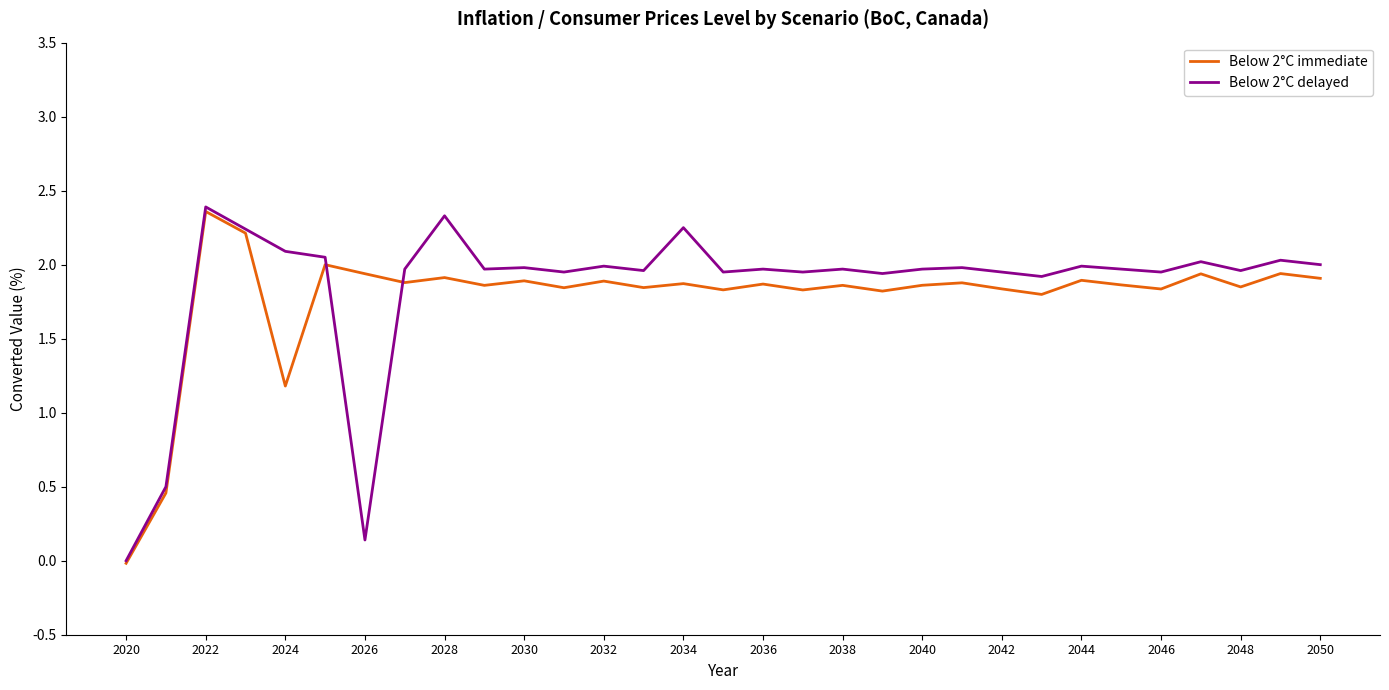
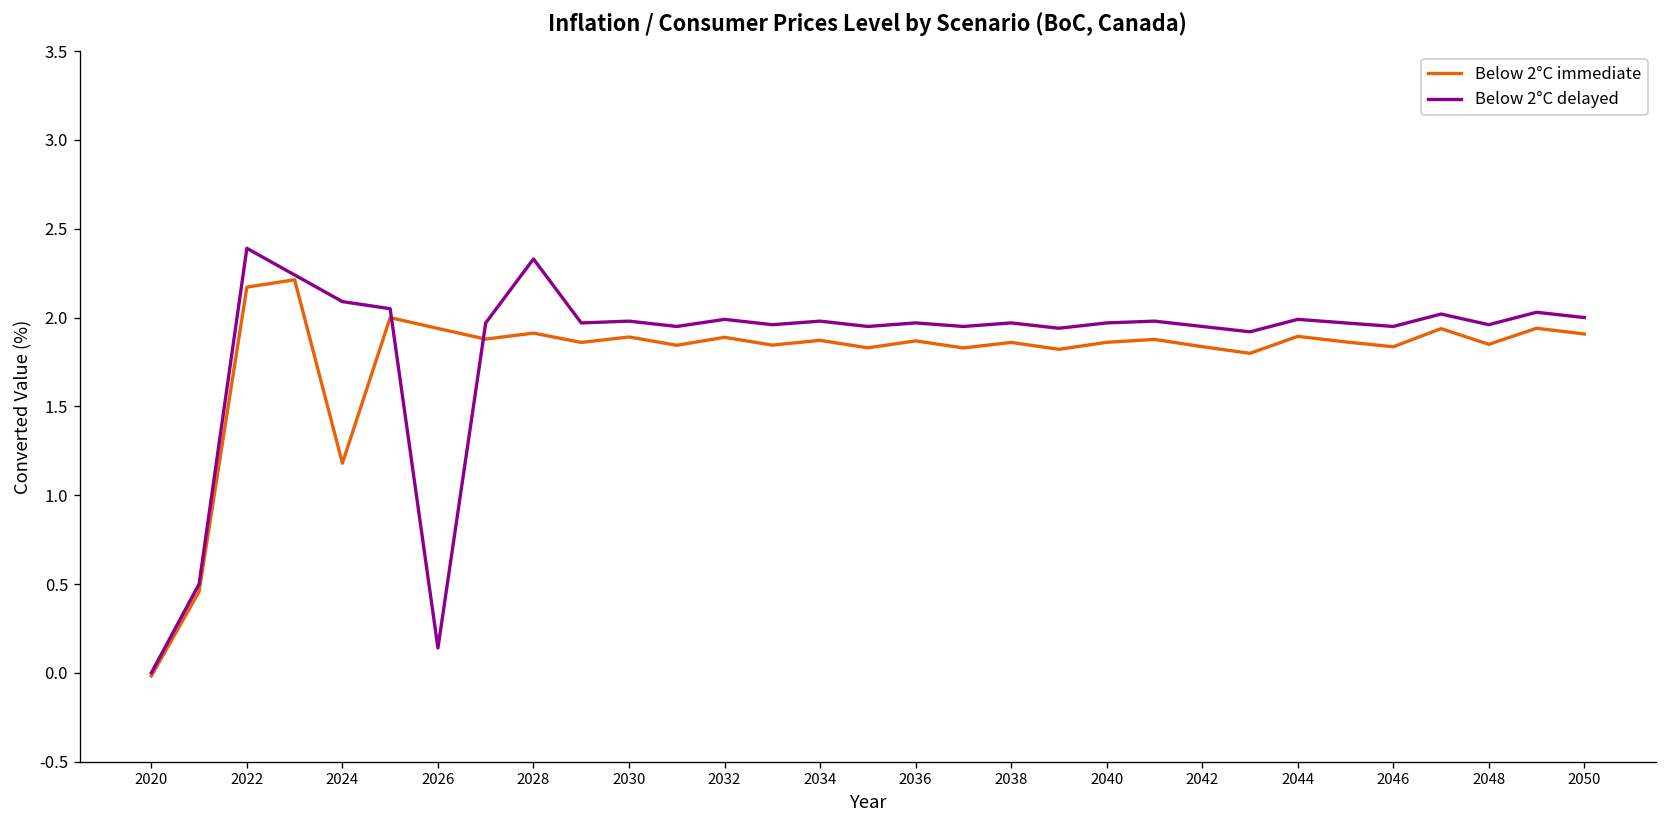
  {
    "Below 2°C immediate": {
      "2020": -0.02,
-     "2022": 2.36,
+     "2022": 2.17,
      "2024": 1.18,
      "2026": 1.94,
      "2028": 1.91,
      "2030": 1.89,
      "2032": 1.89,
      "2034": 1.87,
      "2036": 1.87,
      "2038": 1.86,
      "2040": 1.86,
      "2042": 1.84,
      "2044": 1.89,
      "2046": 1.84,
      "2048": 1.85,
      "2050": 1.91
    },
    "Below 2°C delayed": {
      "2020": 0.00,
      "2022": 2.39,
      "2024": 2.09,
      "2026": 0.14,
      "2028": 2.33,
      "2030": 1.98,
      "2032": 1.99,
-     "2034": 2.25,
+     "2034": 1.98,
      "2036": 1.97,
      "2038": 1.97,
      "2040": 1.97,
      "2042": 1.95,
      "2044": 1.99,
      "2046": 1.95,
      "2048": 1.96,
      "2050": 2.00
    }
  }
